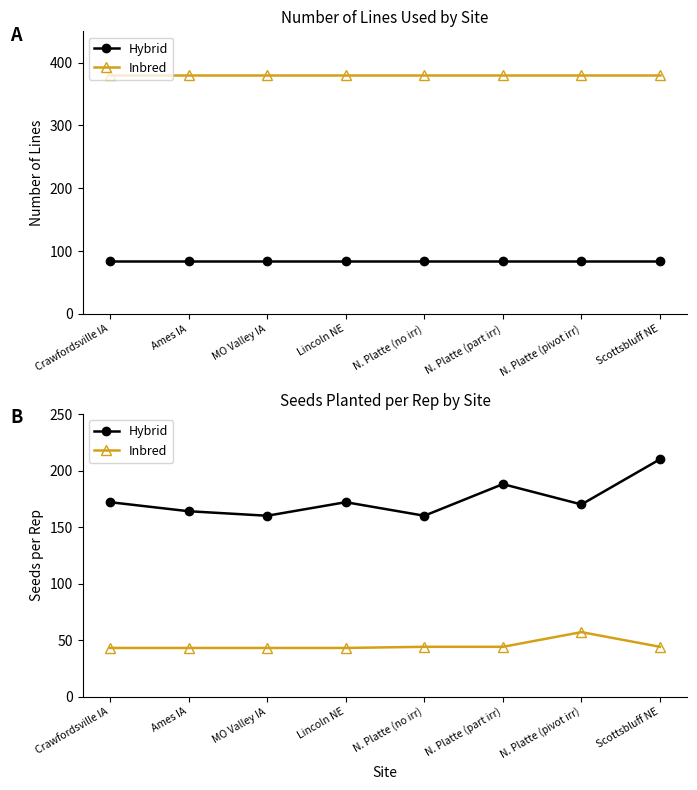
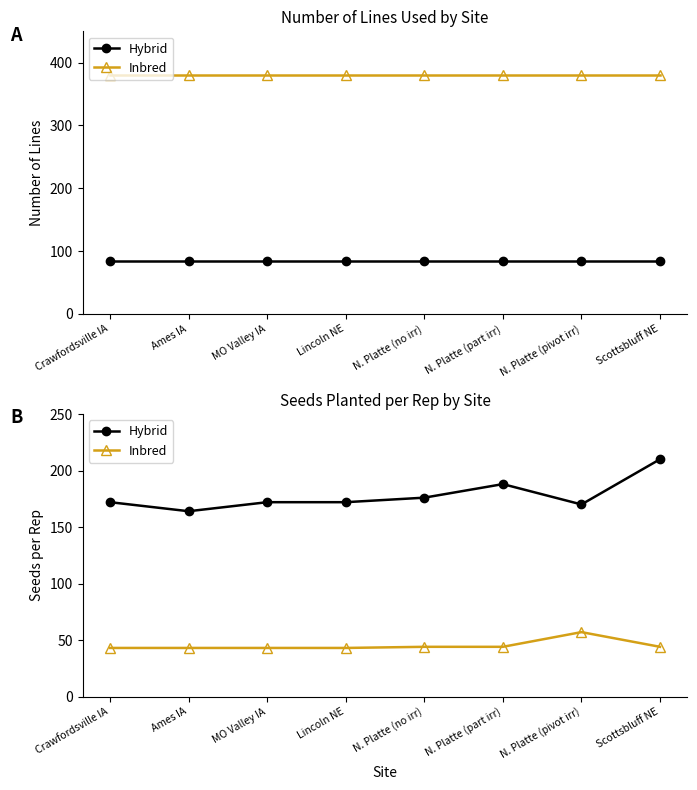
  {
    "Number of Lines Used by Site": {
      "Hybrid": {
        "Crawfordsville IA": 80,
        "Ames IA": 80,
        "MO Valley IA": 80,
        "Lincoln NE": 80,
        "N. Platte (no irr)": 80,
        "N. Platte (part irr)": 80,
        "N. Platte (pivot irr)": 80,
        "Scottsbluff NE": 80
      },
      "Inbred": {
        "Ames IA": 380,
        "MO Valley IA": 380,
        "Lincoln NE": 380,
        "N. Platte (no irr)": 380,
        "N. Platte (part irr)": 380,
        "N. Platte (pivot irr)": 380,
        "Scottsbluff NE": 380
      }
    },
    "Seeds Planted per Rep by Site": {
      "Hybrid": {
        "Crawfordsville IA": 172,
        "Ames IA": 164,
-       "MO Valley IA": 160,
+       "MO Valley IA": 172,
        "Lincoln NE": 172,
-       "N. Platte (no irr)": 160,
+       "N. Platte (no irr)": 176,
        "N. Platte (part irr)": 188,
        "N. Platte (pivot irr)": 170,
        "Scottsbluff NE": 210
      },
      "Inbred": {
        "Crawfordsville IA": 43,
        "Ames IA": 43,
        "MO Valley IA": 43,
        "Lincoln NE": 43,
        "N. Platte (no irr)": 44,
        "N. Platte (part irr)": 44,
        "N. Platte (pivot irr)": 57,
        "Scottsbluff NE": 44
      }
    }
  }
